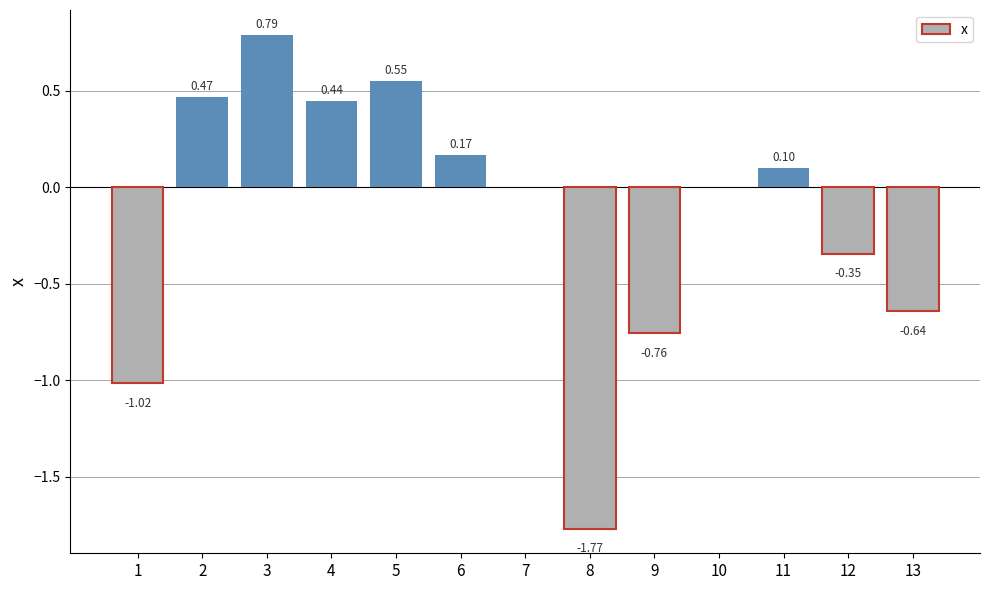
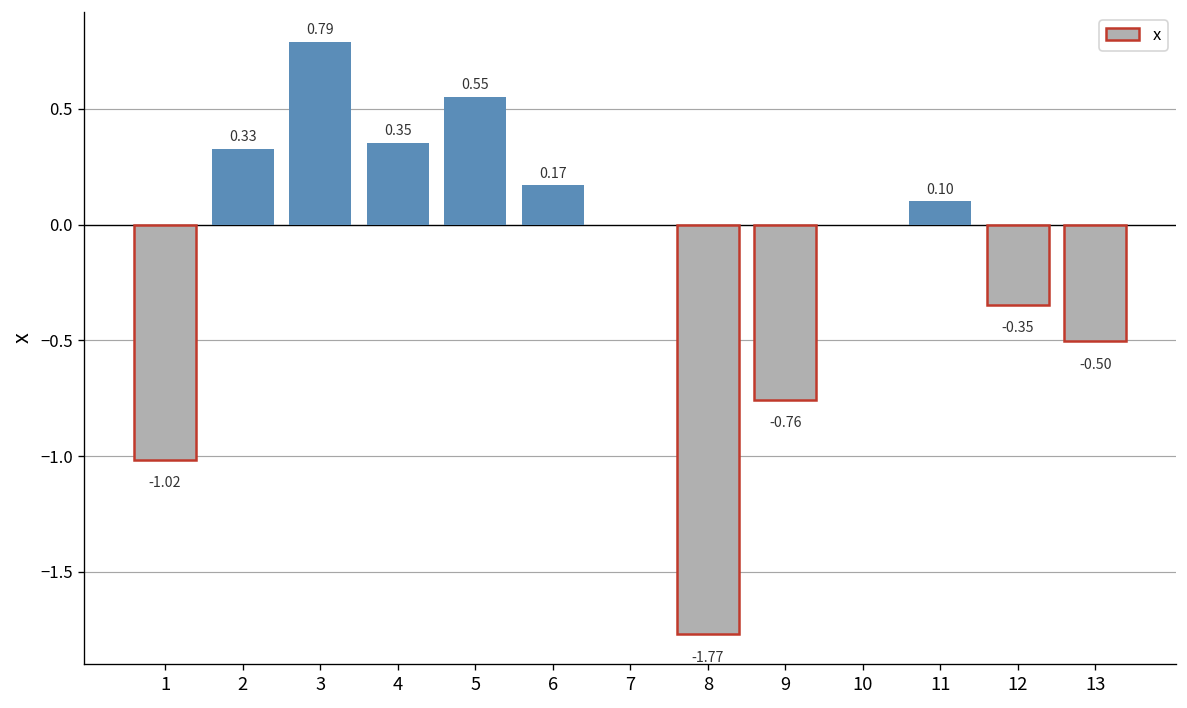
  {
    "1": -1.02,
-   "2": 0.47,
+   "2": 0.33,
    "3": 0.79,
-   "4": 0.44,
+   "4": 0.35,
    "5": 0.55,
    "6": 0.17,
    "8": -1.77,
    "9": -0.76,
    "11": 0.10,
    "12": -0.35,
-   "13": -0.64
+   "13": -0.50
  }
